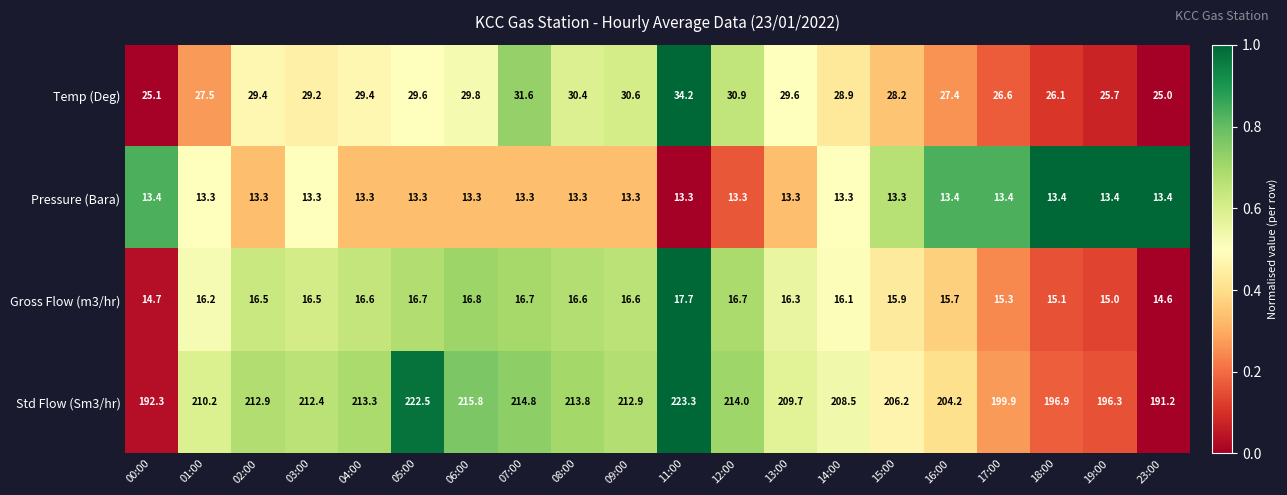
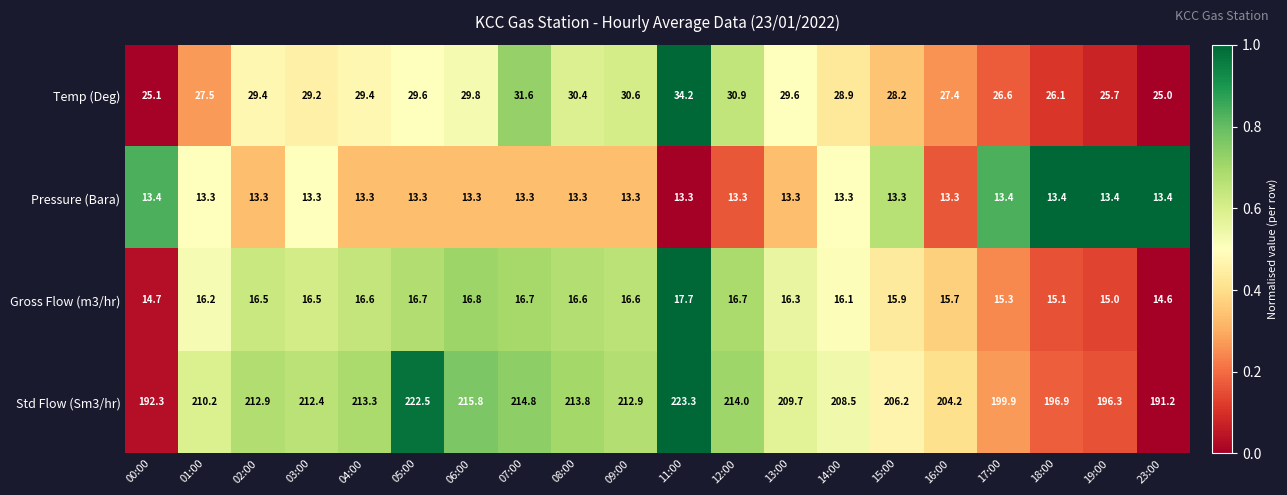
  {
    "Temp (Deg)": {
      "00:00": 25.1,
      "01:00": 27.5,
      "02:00": 29.4,
      "03:00": 29.2,
      "04:00": 29.4,
      "05:00": 29.6,
      "06:00": 29.8,
      "07:00": 31.6,
      "08:00": 30.4,
      "09:00": 30.6,
      "11:00": 34.2,
      "12:00": 30.9,
      "13:00": 29.6,
      "14:00": 28.9,
      "15:00": 28.2,
      "16:00": 27.4,
      "17:00": 26.6,
      "18:00": 26.1,
      "19:00": 25.7,
      "23:00": 25.0
    },
    "Pressure (Bara)": {
      "00:00": 13.4,
      "01:00": 13.3,
      "02:00": 13.3,
      "03:00": 13.3,
      "04:00": 13.3,
      "05:00": 13.3,
      "06:00": 13.3,
      "07:00": 13.3,
      "08:00": 13.3,
      "09:00": 13.3,
      "11:00": 13.3,
      "12:00": 13.3,
      "13:00": 13.3,
      "14:00": 13.3,
      "15:00": 13.3,
-     "16:00": 13.4,
+     "16:00": 13.3,
      "17:00": 13.4,
      "18:00": 13.4,
      "19:00": 13.4,
      "23:00": 13.4
    },
    "Gross Flow (m3/hr)": {
      "00:00": 14.7,
      "01:00": 16.2,
      "02:00": 16.5,
      "03:00": 16.5,
      "04:00": 16.6,
      "05:00": 16.7,
      "06:00": 16.8,
      "07:00": 16.7,
      "08:00": 16.6,
      "09:00": 16.6,
      "11:00": 17.7,
      "12:00": 16.7,
      "13:00": 16.3,
      "14:00": 16.1,
      "15:00": 15.9,
      "16:00": 15.7,
      "17:00": 15.3,
      "18:00": 15.1,
      "19:00": 15.0,
      "23:00": 14.6
    },
    "Std Flow (Sm3/hr)": {
      "00:00": 192.3,
      "01:00": 210.2,
      "02:00": 212.9,
      "03:00": 212.4,
      "04:00": 213.3,
      "05:00": 222.5,
      "06:00": 215.8,
      "07:00": 214.8,
      "08:00": 213.8,
      "09:00": 212.9,
      "11:00": 223.3,
      "12:00": 214.0,
      "13:00": 209.7,
      "14:00": 208.5,
      "15:00": 206.2,
      "16:00": 204.2,
      "17:00": 199.9,
      "18:00": 196.9,
      "19:00": 196.3,
      "23:00": 191.2
    }
  }
